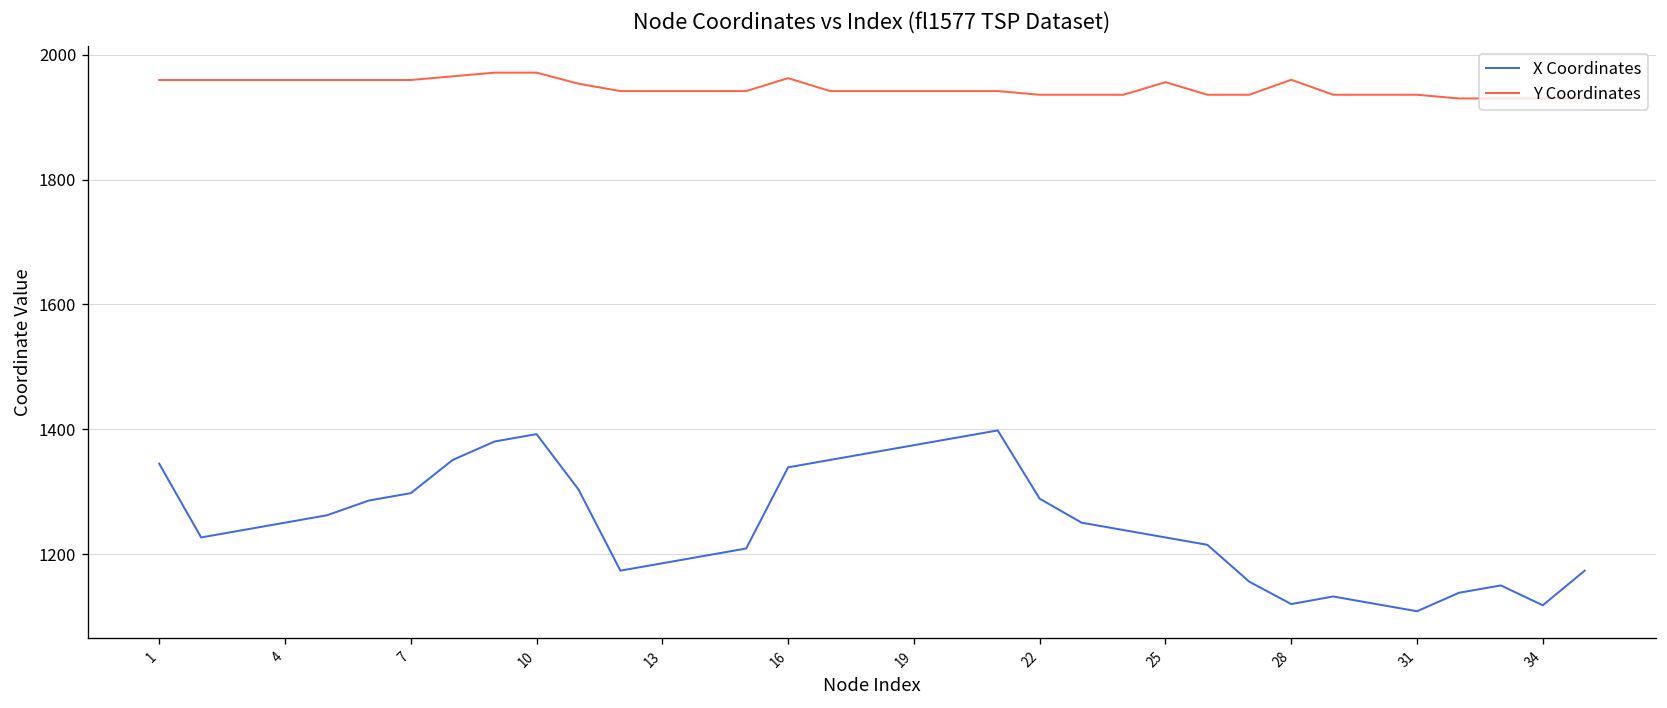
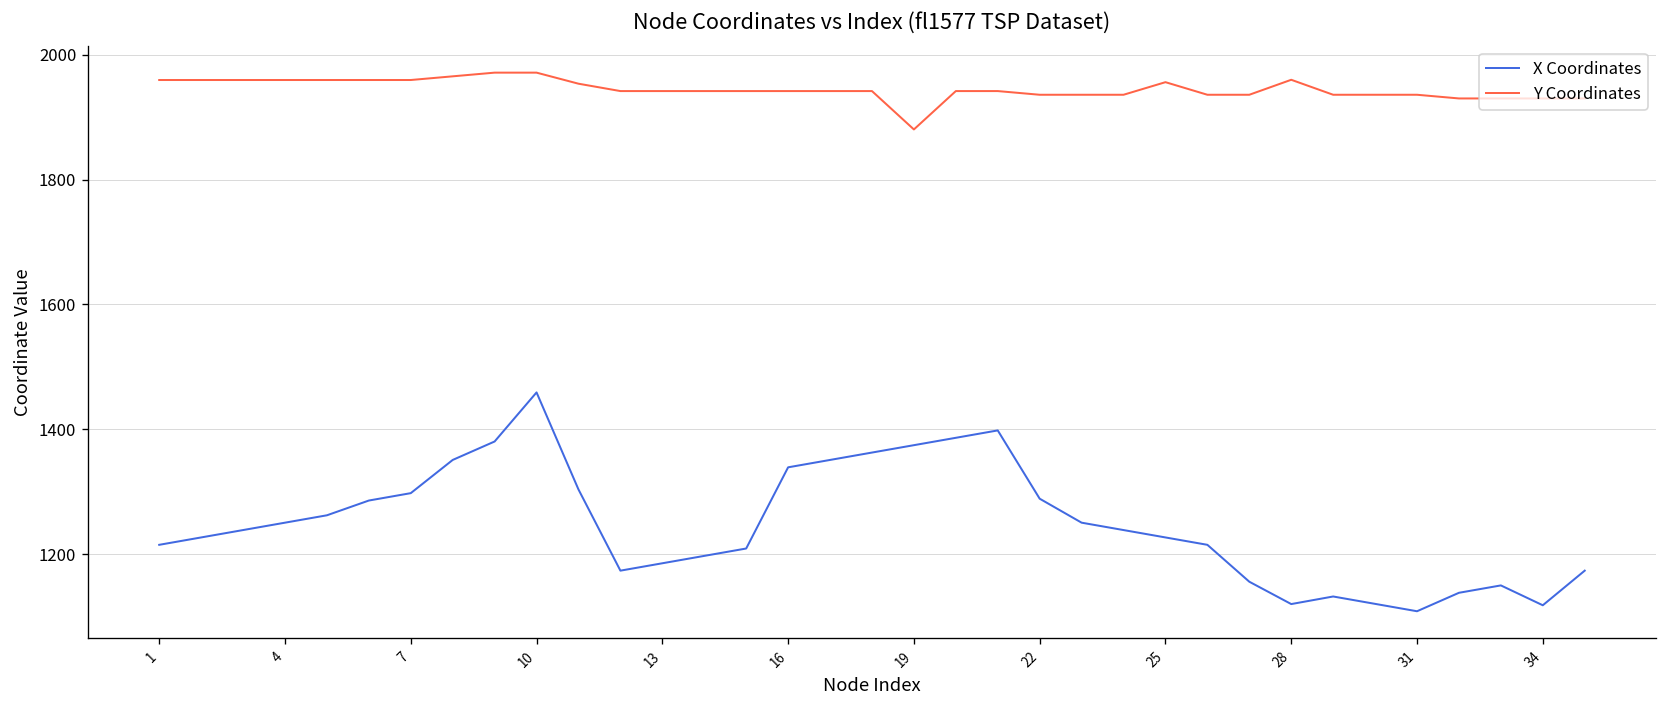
  {
    "X Coordinates": {
-     "1": 1340,
+     "1": 1210,
      "4": 1250,
      "7": 1300,
-     "10": 1390,
+     "10": 1460,
      "13": 1190,
      "16": 1340,
      "19": 1370,
      "22": 1290,
      "25": 1230,
      "28": 1120,
      "31": 1110,
      "34": 1120
    },
    "Y Coordinates": {
      "1": 1960,
      "4": 1960,
      "7": 1960,
      "10": 1970,
      "13": 1940,
-     "16": 1960,
-     "19": 1940,
+     "16": 1940,
+     "19": 1880,
      "22": 1940,
      "25": 1960,
      "28": 1960,
      "31": 1940
    }
  }
